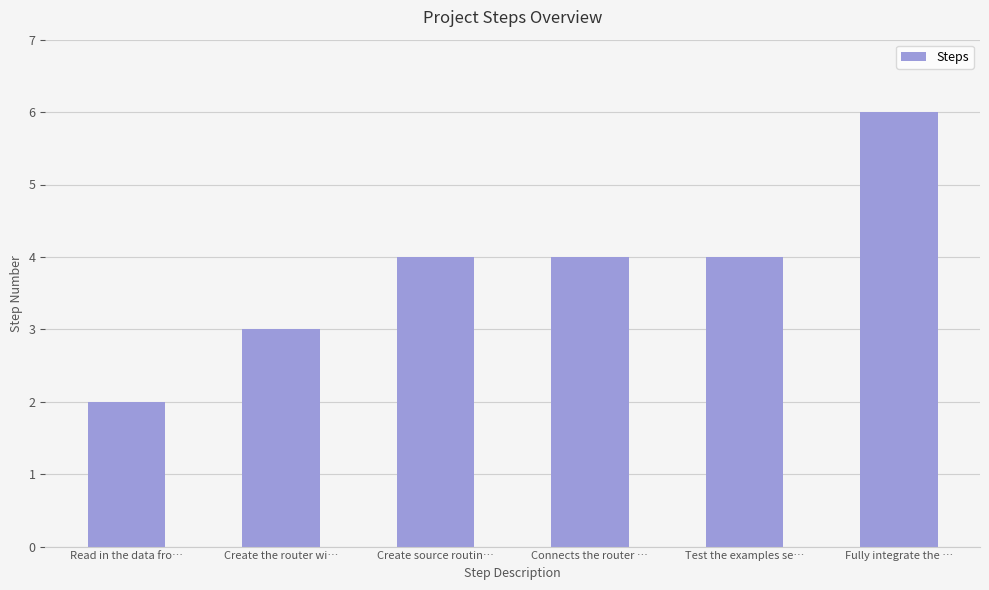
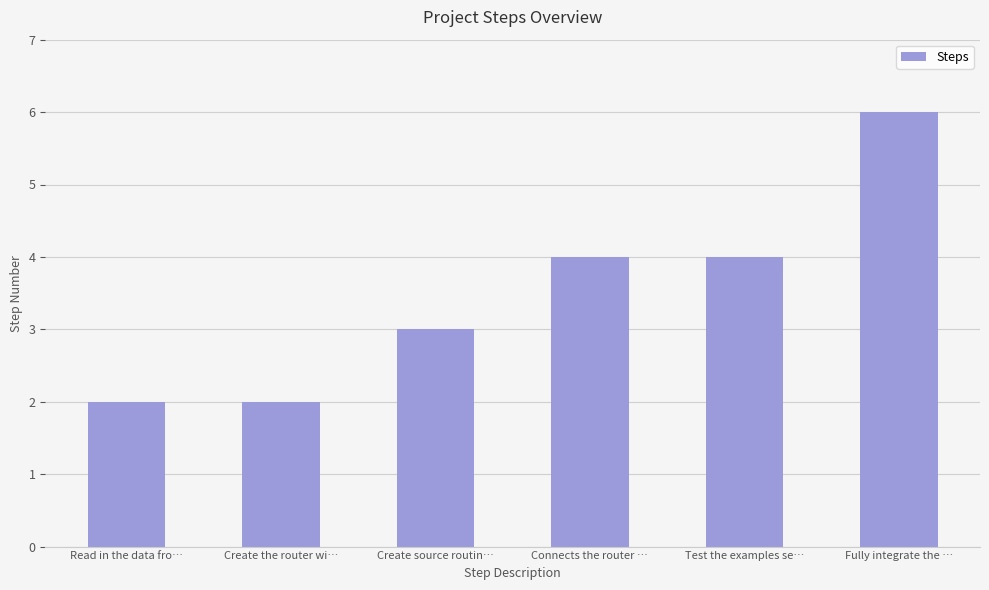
  {
    "Read in the data fro…": 2,
-   "Create the router wi…": 3,
-   "Create source routin…": 4,
+   "Create the router wi…": 2,
+   "Create source routin…": 3,
    "Connects the router …": 4,
    "Test the examples se…": 4,
    "Fully integrate the …": 6
  }
